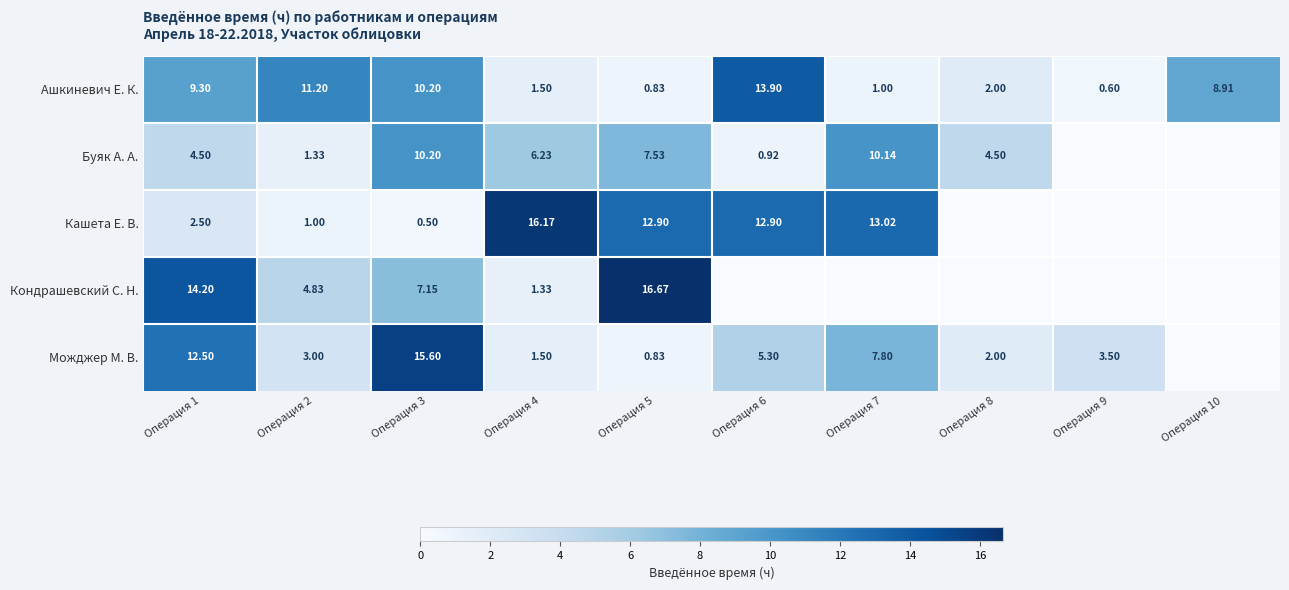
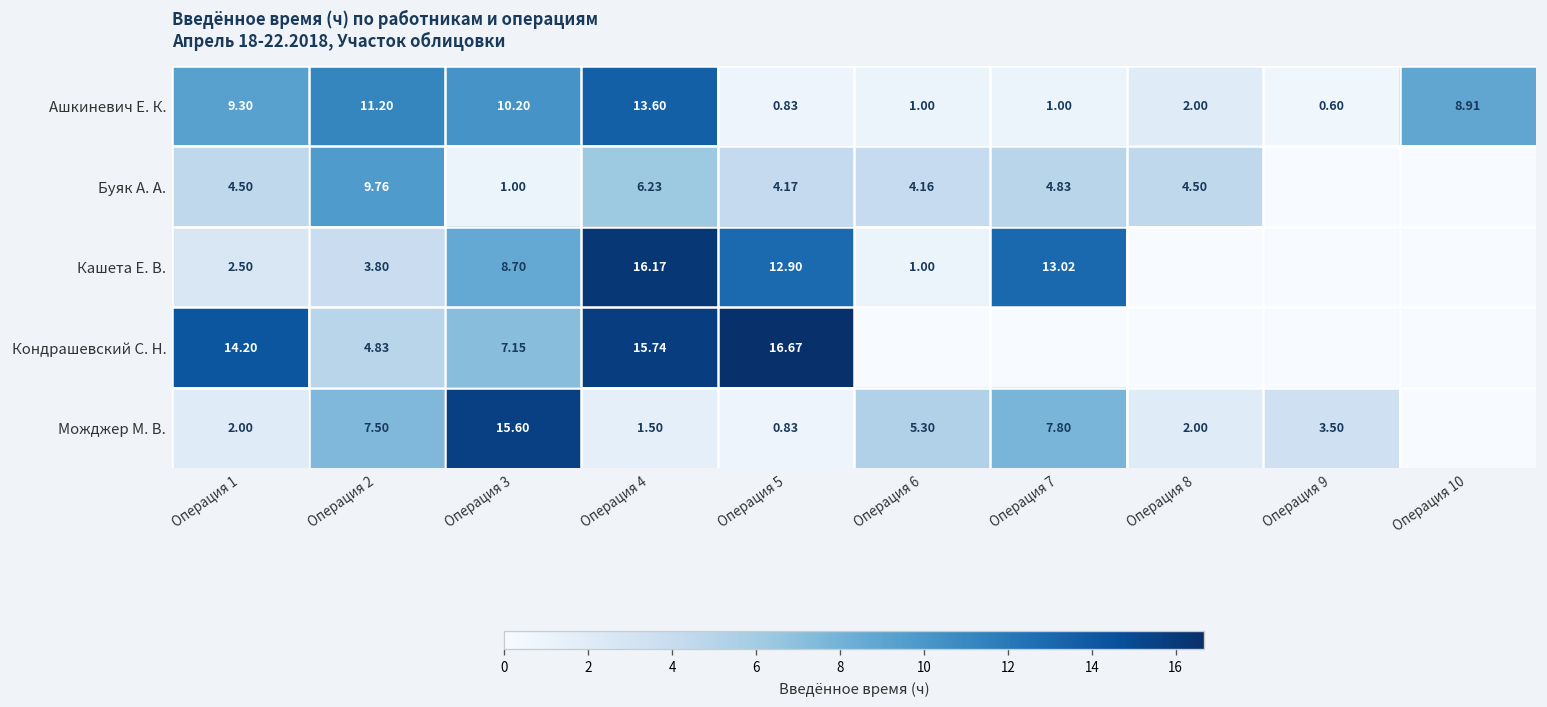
  {
    "Ашкиневич Е. К.": {
      "Операция 1": 9.30,
      "Операция 2": 11.20,
      "Операция 3": 10.20,
-     "Операция 4": 1.50,
+     "Операция 4": 13.60,
      "Операция 5": 0.83,
-     "Операция 6": 13.90,
+     "Операция 6": 1.00,
      "Операция 7": 1.00,
      "Операция 8": 2.00,
      "Операция 9": 0.60,
      "Операция 10": 8.91
    },
    "Буяк А. А.": {
      "Операция 1": 4.50,
-     "Операция 2": 1.33,
-     "Операция 3": 10.20,
+     "Операция 2": 9.76,
+     "Операция 3": 1.00,
      "Операция 4": 6.23,
-     "Операция 5": 7.53,
-     "Операция 6": 0.92,
-     "Операция 7": 10.14,
+     "Операция 5": 4.17,
+     "Операция 6": 4.16,
+     "Операция 7": 4.83,
      "Операция 8": 4.50
    },
    "Кашета Е. В.": {
      "Операция 1": 2.50,
-     "Операция 2": 1.00,
-     "Операция 3": 0.50,
+     "Операция 2": 3.80,
+     "Операция 3": 8.70,
      "Операция 4": 16.17,
      "Операция 5": 12.90,
-     "Операция 6": 12.90,
+     "Операция 6": 1.00,
      "Операция 7": 13.02
    },
    "Кондрашевский С. Н.": {
      "Операция 1": 14.20,
      "Операция 2": 4.83,
      "Операция 3": 7.15,
-     "Операция 4": 1.33,
+     "Операция 4": 15.74,
      "Операция 5": 16.67
    },
    "Можджер М. В.": {
-     "Операция 1": 12.50,
-     "Операция 2": 3.00,
+     "Операция 1": 2.00,
+     "Операция 2": 7.50,
      "Операция 3": 15.60,
      "Операция 4": 1.50,
      "Операция 5": 0.83,
      "Операция 6": 5.30,
      "Операция 7": 7.80,
      "Операция 8": 2.00,
      "Операция 9": 3.50
    }
  }
